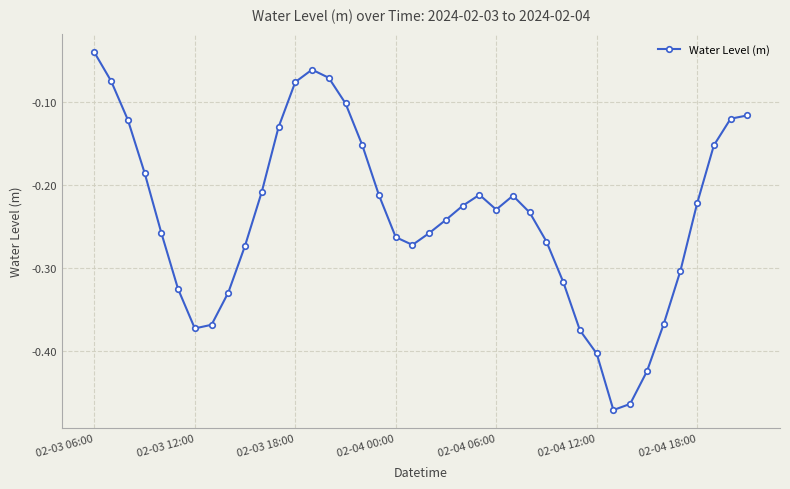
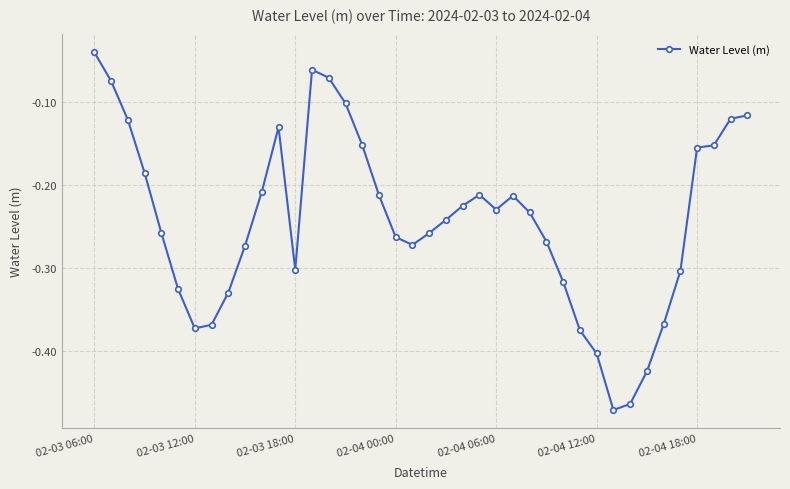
  {
    "02-03 06:00": -0.04,
    "02-03 12:00": -0.37,
-   "02-03 18:00": -0.08,
+   "02-03 18:00": -0.30,
    "02-04 00:00": -0.26,
    "02-04 06:00": -0.23,
    "02-04 12:00": -0.40,
-   "02-04 18:00": -0.22
+   "02-04 18:00": -0.16
  }
